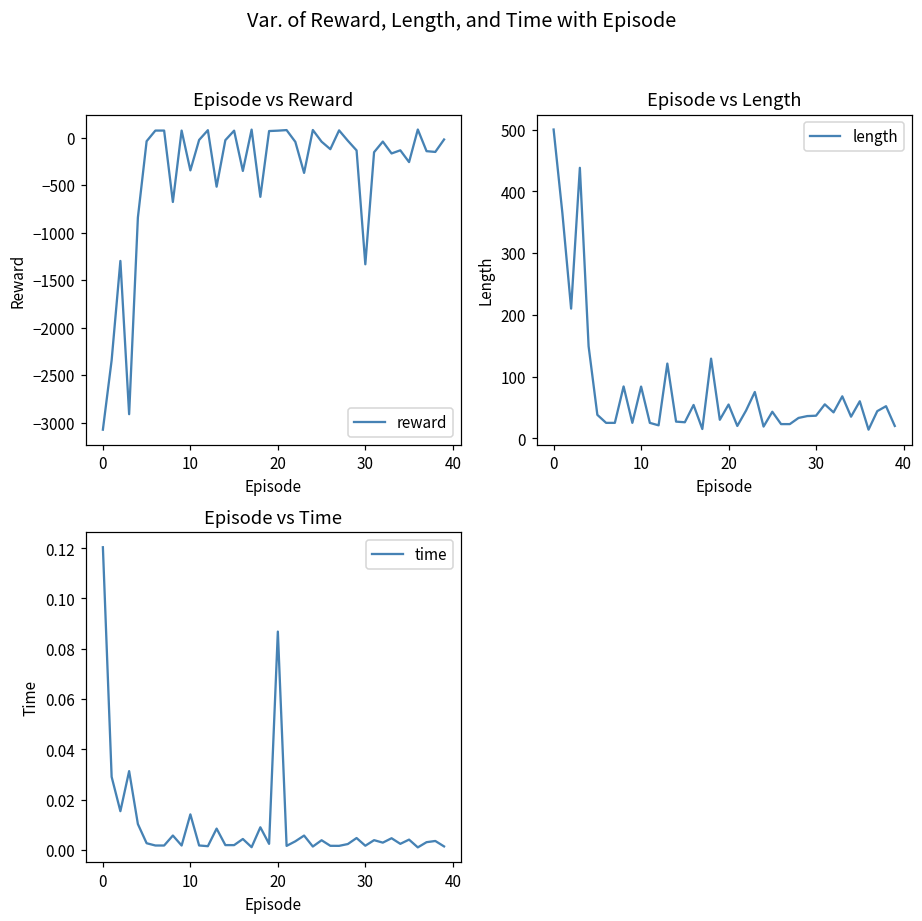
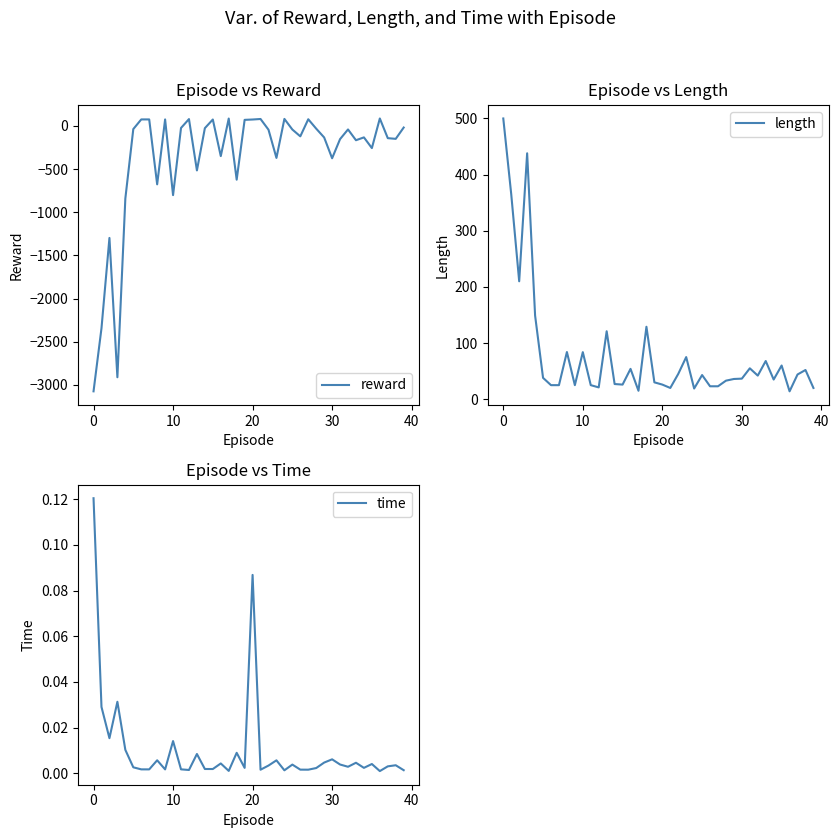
  {
    "Episode vs Reward": {
      "0": -3100,
-     "10": -300,
+     "10": -800,
      "20": 100,
-     "30": -1300
+     "30": -400
    },
    "Episode vs Length": {
      "0": 500,
      "10": 80,
-     "20": 50,
+     "20": 30,
      "30": 40
    },
    "Episode vs Time": {
      "0": 0.120,
      "10": 0.014,
      "20": 0.087,
-     "30": 0.002
+     "30": 0.006
    }
  }
